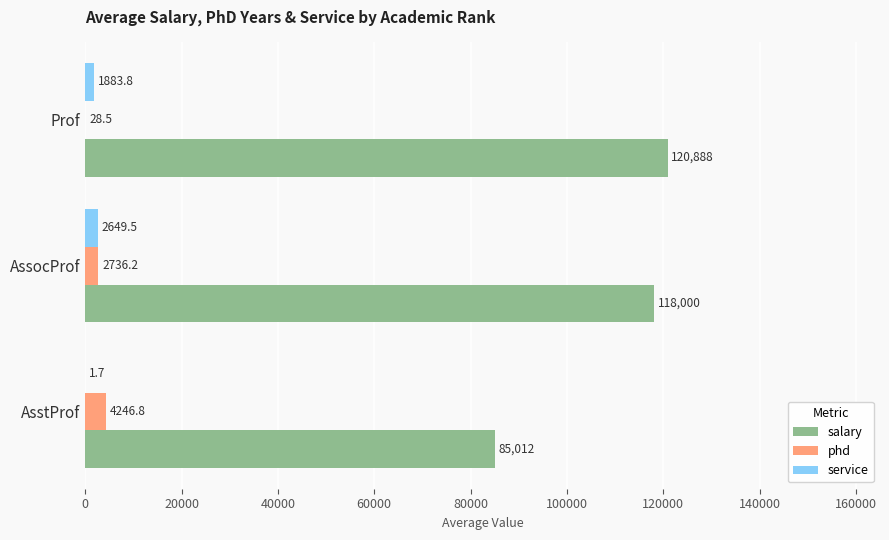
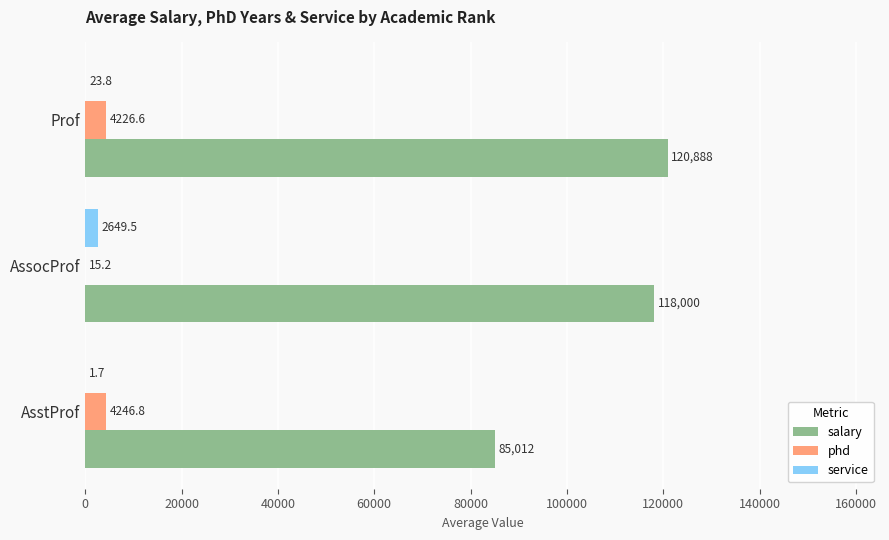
  {
    "salary": {
      "Prof": "120,888",
      "AssocProf": "118,000",
      "AsstProf": "85,012"
    },
    "phd": {
-     "Prof": "28.5",
-     "AssocProf": "2736.2",
+     "Prof": "4226.6",
+     "AssocProf": "15.2",
      "AsstProf": "4246.8"
    },
    "service": {
-     "Prof": "1883.8",
+     "Prof": "23.8",
      "AssocProf": "2649.5",
      "AsstProf": "1.7"
    }
  }
